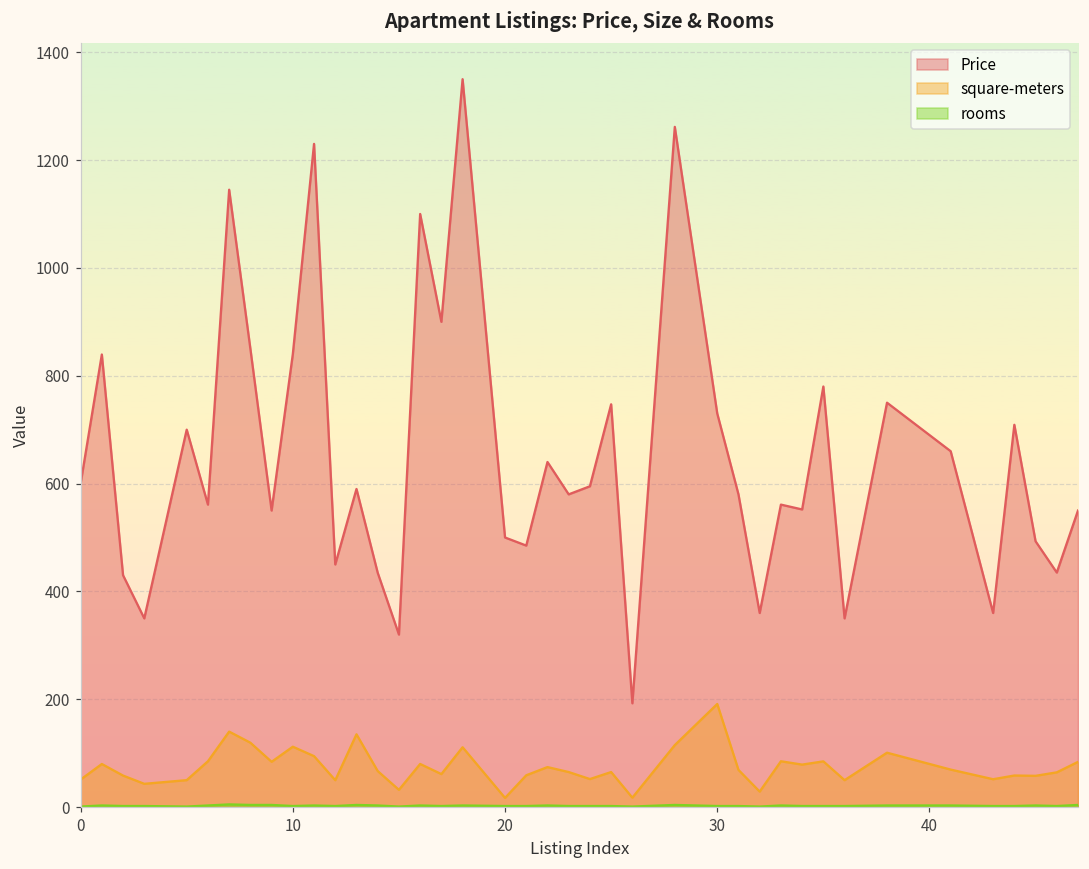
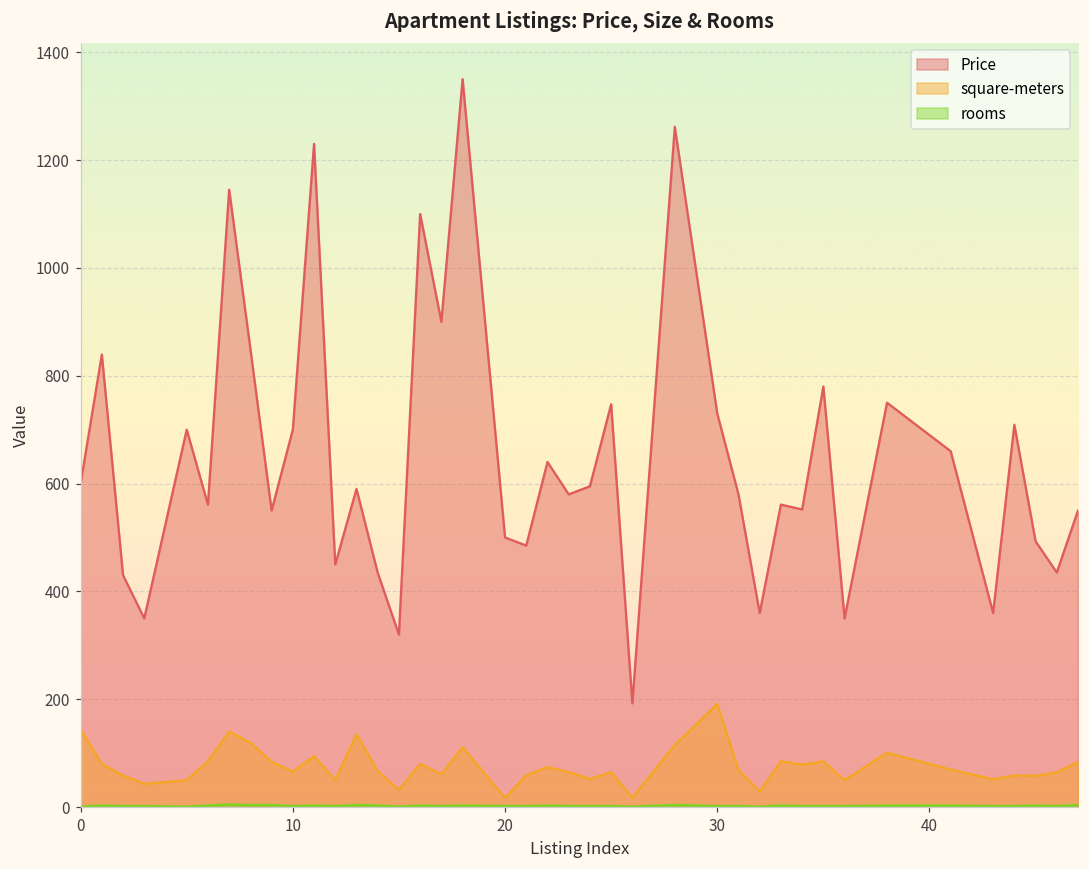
  {
    "Price": {
      "0": 600,
-     "10": 840,
+     "10": 700,
      "20": 500,
      "30": 730
    },
    "square-meters": {
-     "0": 50,
-     "10": 110,
+     "0": 140,
+     "10": 70,
      "20": 20,
      "30": 190
    },
    "rooms": {
      "0": 0,
      "10": 0,
      "20": 0,
      "30": 0
    }
  }
